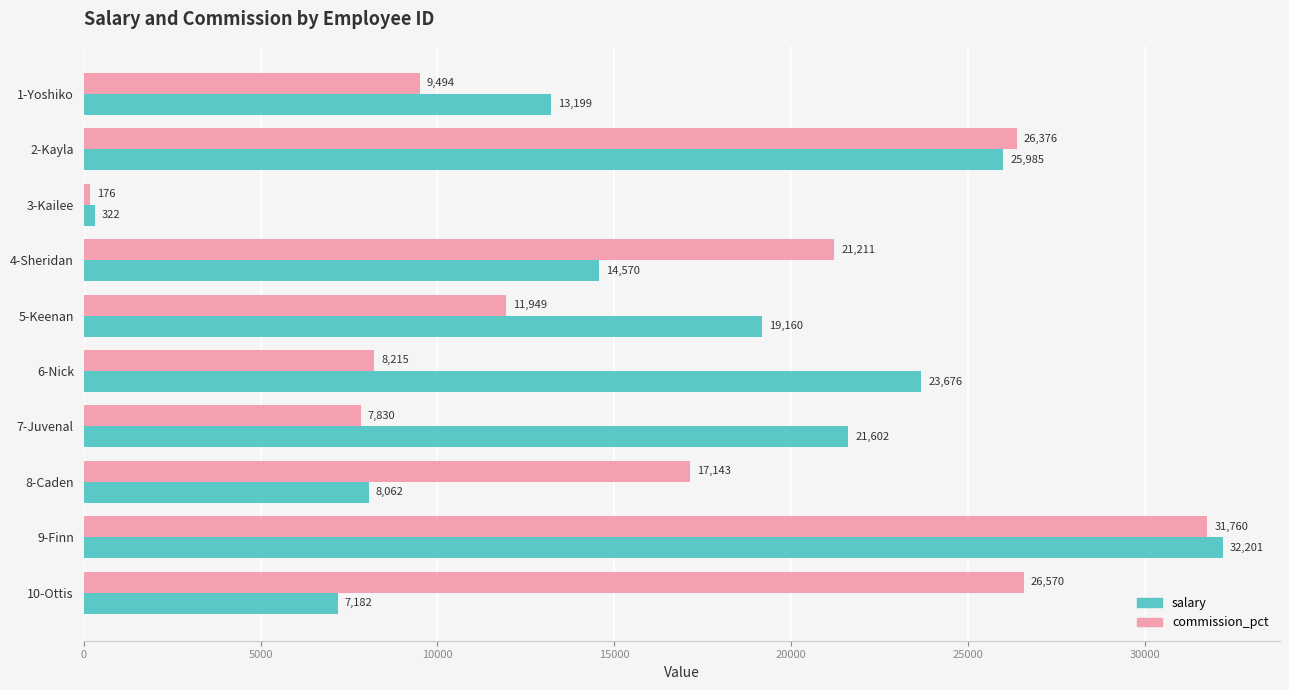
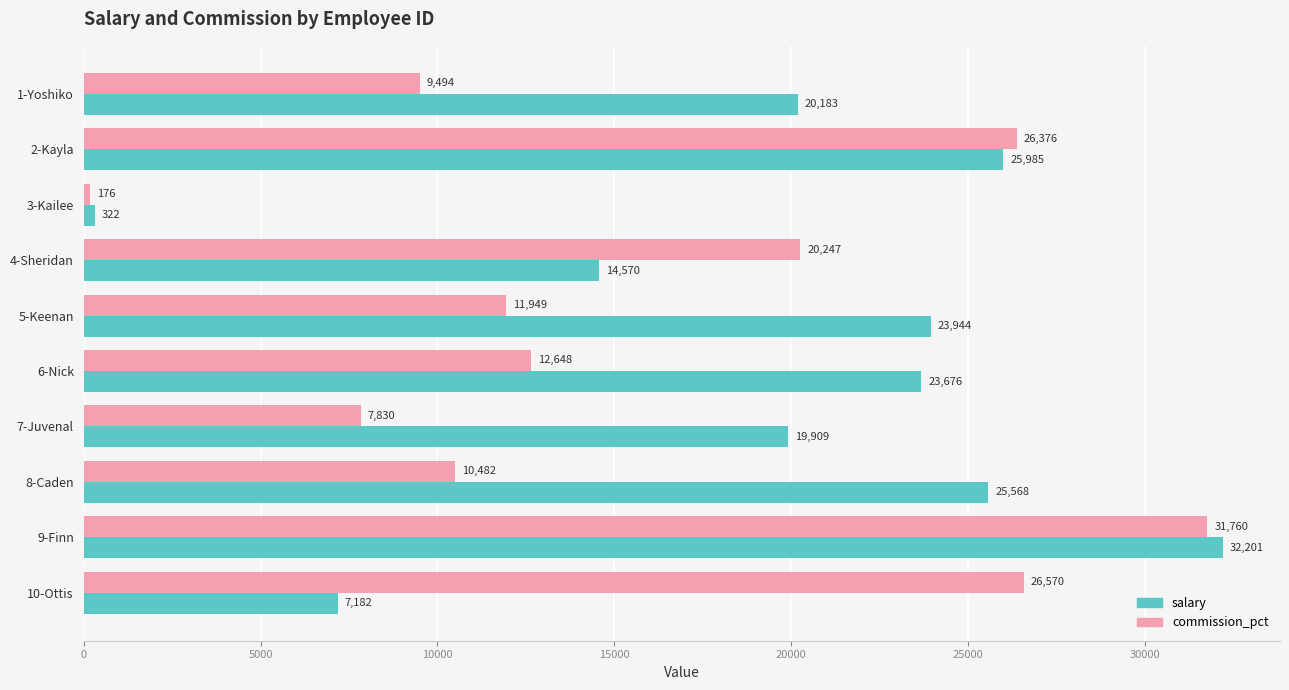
  {
    "salary": {
-     "1-Yoshiko": "13,199",
+     "1-Yoshiko": "20,183",
      "2-Kayla": "25,985",
      "3-Kailee": "322",
      "4-Sheridan": "14,570",
-     "5-Keenan": "19,160",
+     "5-Keenan": "23,944",
      "6-Nick": "23,676",
-     "7-Juvenal": "21,602",
-     "8-Caden": "8,062",
+     "7-Juvenal": "19,909",
+     "8-Caden": "25,568",
      "9-Finn": "32,201",
      "10-Ottis": "7,182"
    },
    "commission_pct": {
      "1-Yoshiko": "9,494",
      "2-Kayla": "26,376",
      "3-Kailee": "176",
-     "4-Sheridan": "21,211",
+     "4-Sheridan": "20,247",
      "5-Keenan": "11,949",
-     "6-Nick": "8,215",
+     "6-Nick": "12,648",
      "7-Juvenal": "7,830",
-     "8-Caden": "17,143",
+     "8-Caden": "10,482",
      "9-Finn": "31,760",
      "10-Ottis": "26,570"
    }
  }
